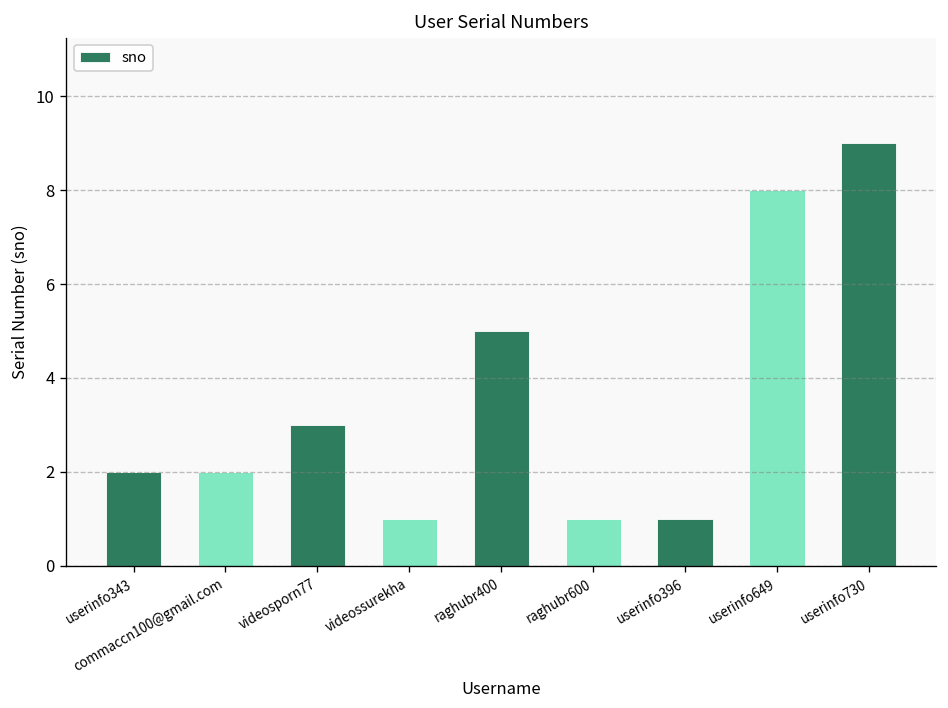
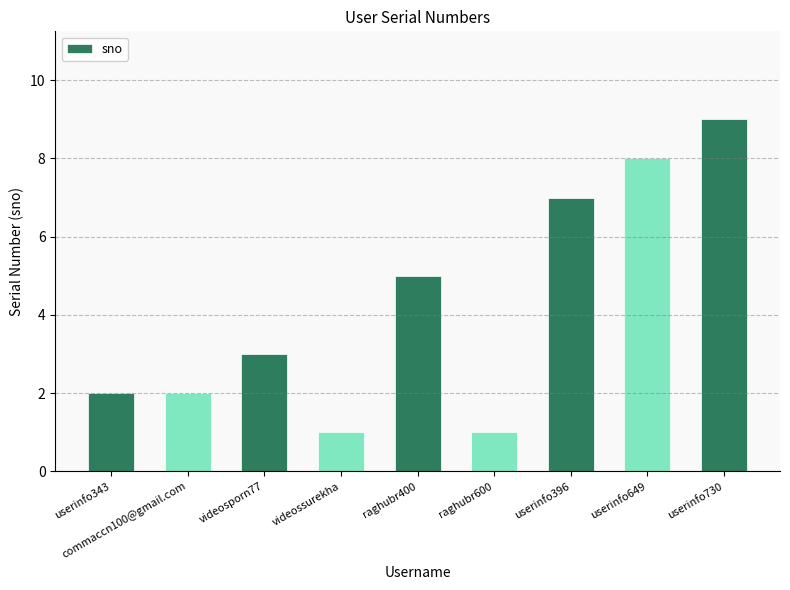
  {
    "userinfo343": 2,
    "commaccn100@gmail.com": 2,
    "videosporn77": 3,
    "videossurekha": 1,
    "raghubr400": 5,
    "raghubr600": 1,
-   "userinfo396": 1,
+   "userinfo396": 7,
    "userinfo649": 8,
    "userinfo730": 9
  }
